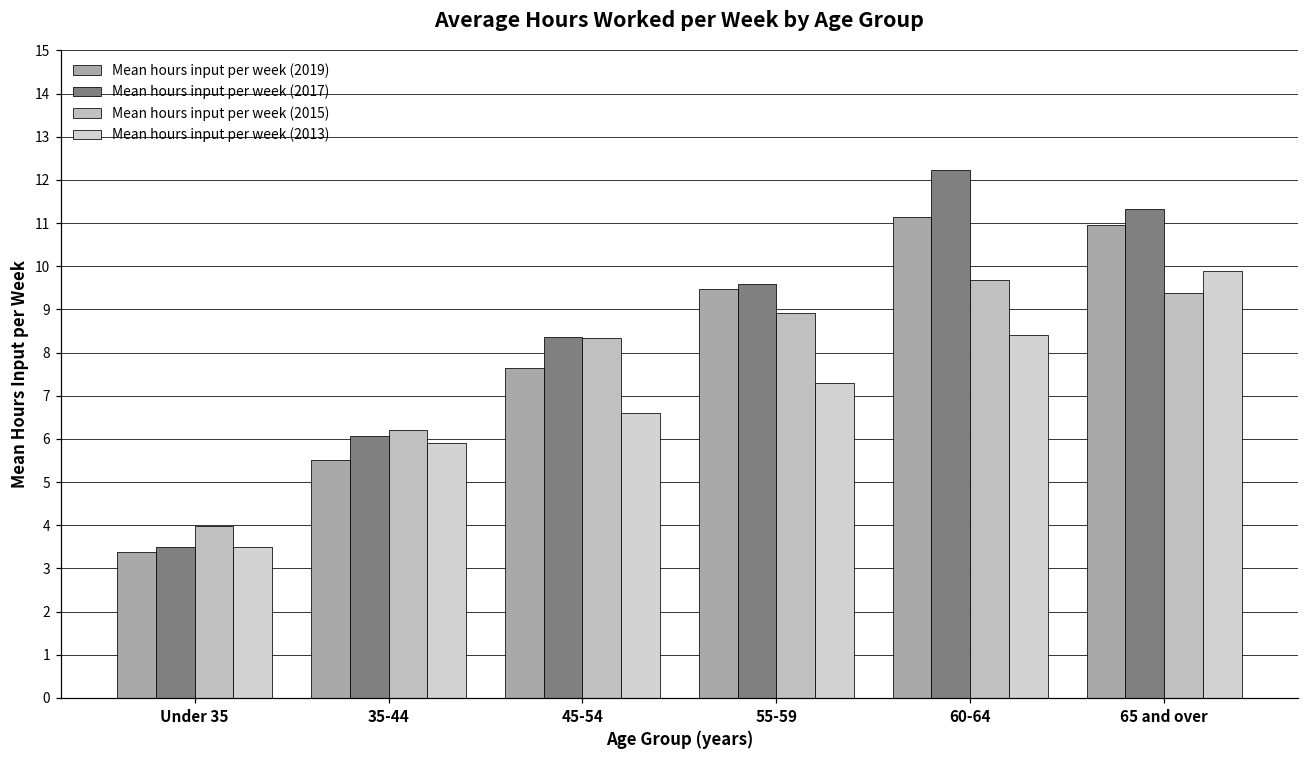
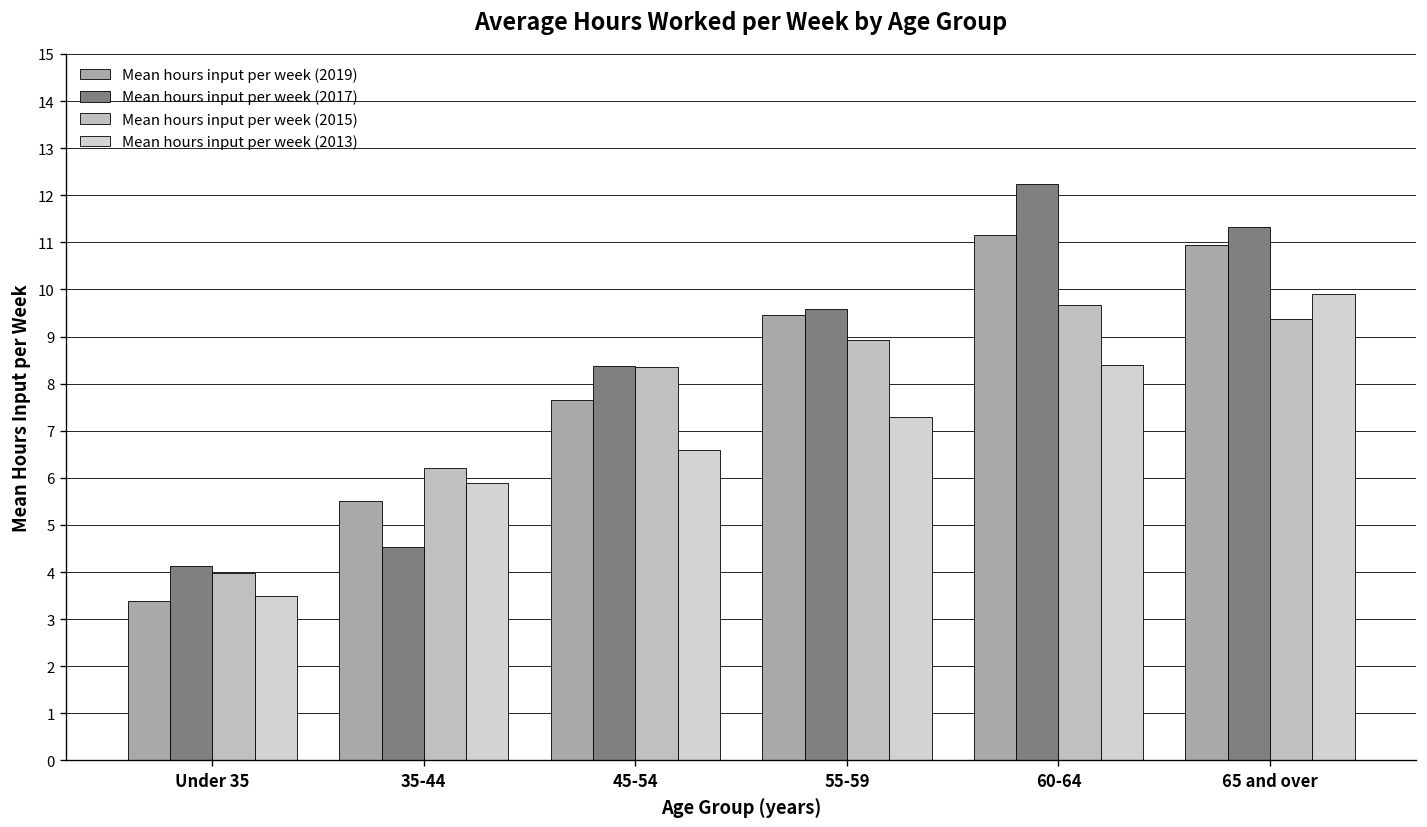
  {
    "Mean hours input per week (2017)": {
-     "Under 35": 3.5,
-     "35-44": 6.1,
+     "Under 35": 4.1,
+     "35-44": 4.5,
      "45-54": 8.4,
      "55-59": 9.6,
      "60-64": 12.2,
      "65 and over": 11.3
    }
  }
